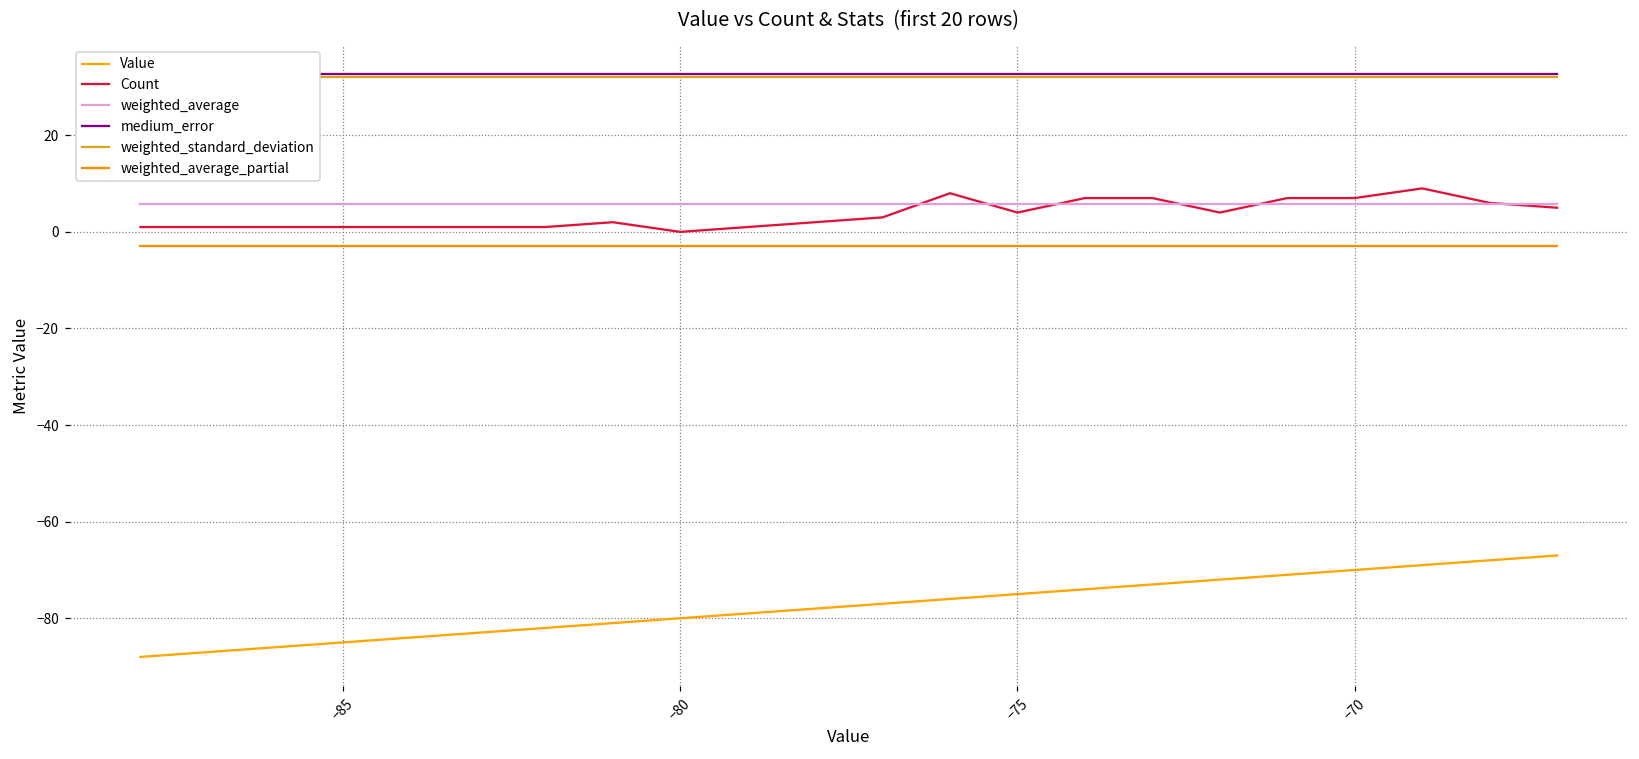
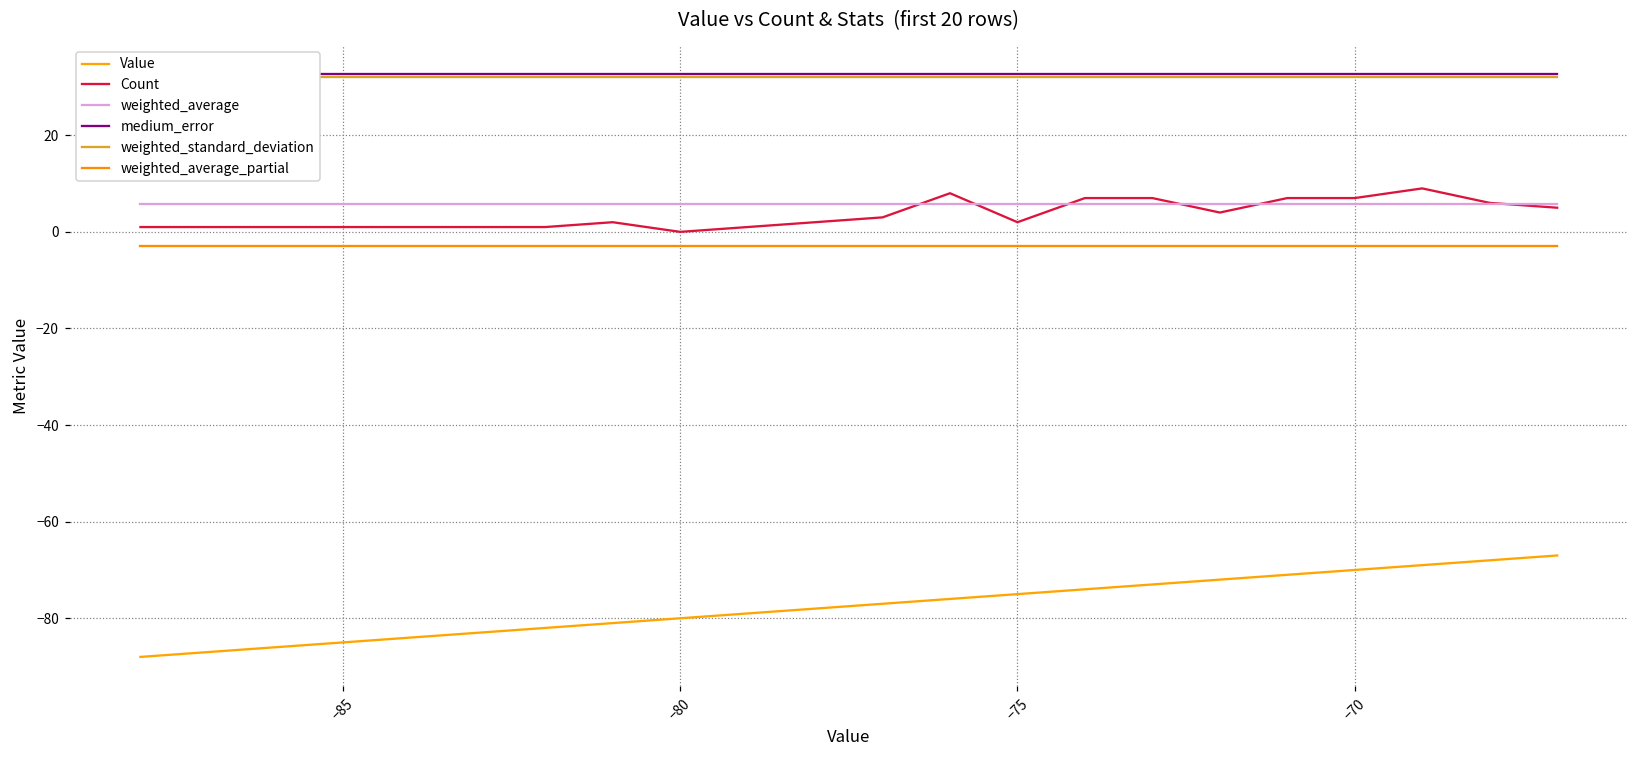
  {
    "Count": {
      "−80": 0,
-     "−75": 4,
+     "−75": 2,
      "−70": 7
    },
    "weighted_average": {
      "−80": 6,
      "−75": 6,
      "−70": 6
    }
  }
